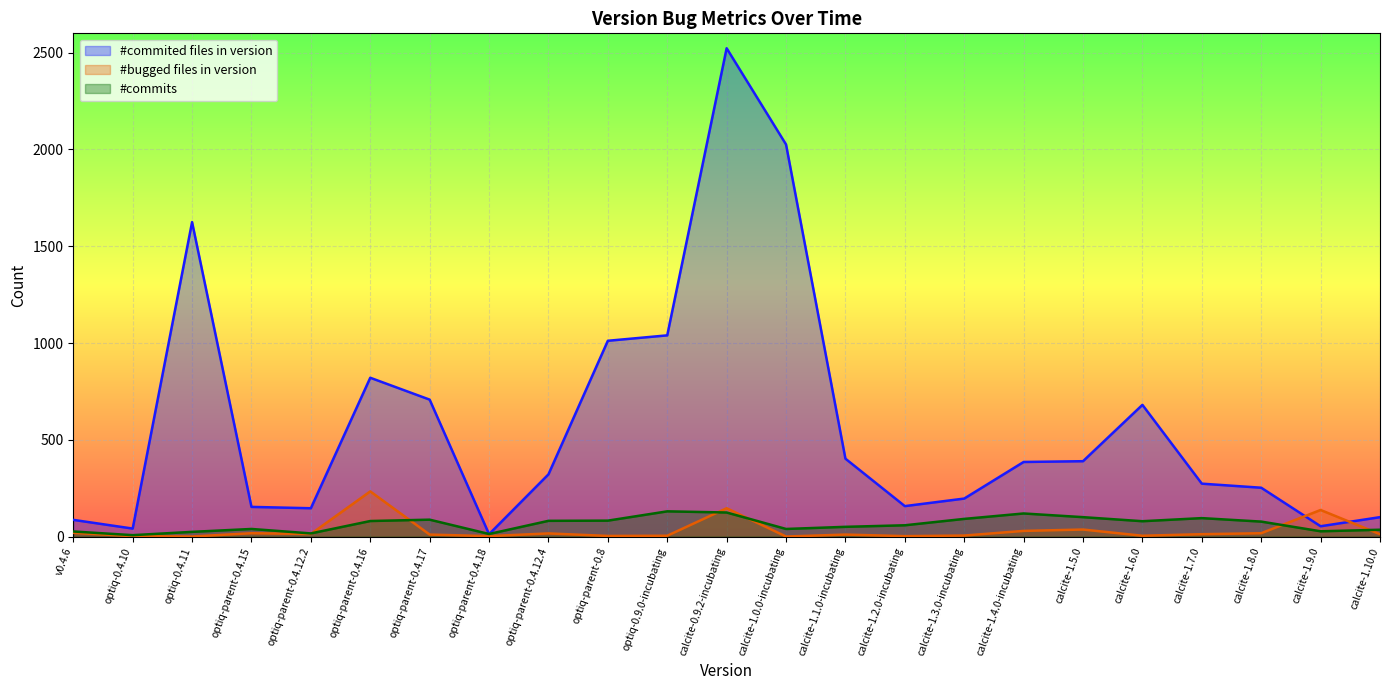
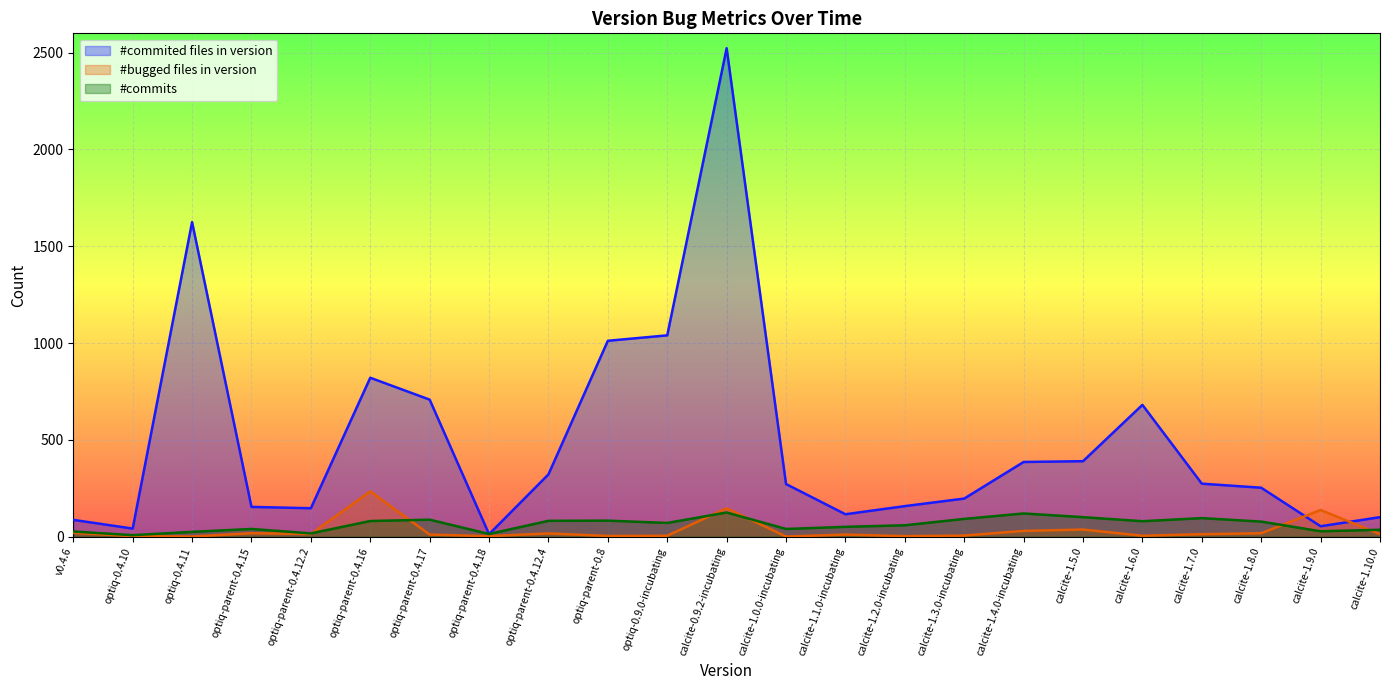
  {
    "#commited files in version": {
      "v0.4.6": 90,
      "optiq-0.4.10": 40,
      "optiq-0.4.11": 1630,
      "optiq-parent-0.4.15": 150,
      "optiq-parent-0.4.12.2": 150,
      "optiq-parent-0.4.16": 820,
      "optiq-parent-0.4.17": 710,
      "optiq-parent-0.4.12.4": 320,
      "optiq-parent-0.8": 1010,
      "optiq-0.9.0-incubating": 1040,
      "calcite-0.9.2-incubating": 2520,
-     "calcite-1.0.0-incubating": 2030,
-     "calcite-1.1.0-incubating": 400,
+     "calcite-1.0.0-incubating": 270,
+     "calcite-1.1.0-incubating": 120,
      "calcite-1.2.0-incubating": 160,
      "calcite-1.3.0-incubating": 200,
      "calcite-1.4.0-incubating": 390,
      "calcite-1.5.0": 390,
      "calcite-1.6.0": 680,
      "calcite-1.7.0": 270,
      "calcite-1.8.0": 250,
      "calcite-1.9.0": 50,
      "calcite-1.10.0": 100
    },
    "#bugged files in version": {
      "optiq-0.4.11": 0,
      "optiq-parent-0.4.15": 20,
      "optiq-parent-0.4.16": 230,
      "optiq-parent-0.4.17": 10,
      "optiq-parent-0.4.12.4": 20,
      "optiq-parent-0.8": 0,
      "optiq-0.9.0-incubating": 10,
      "calcite-0.9.2-incubating": 150,
      "calcite-1.0.0-incubating": 0,
      "calcite-1.1.0-incubating": 10,
      "calcite-1.2.0-incubating": 0,
      "calcite-1.3.0-incubating": 10,
      "calcite-1.4.0-incubating": 30,
      "calcite-1.5.0": 40,
      "calcite-1.6.0": 10,
      "calcite-1.7.0": 10,
      "calcite-1.8.0": 20,
      "calcite-1.9.0": 140,
      "calcite-1.10.0": 10
    },
    "#commits": {
      "optiq-0.4.11": 30,
      "optiq-parent-0.4.15": 40,
      "optiq-parent-0.4.16": 80,
      "optiq-parent-0.4.17": 90,
      "optiq-parent-0.4.12.4": 80,
      "optiq-parent-0.8": 80,
-     "optiq-0.9.0-incubating": 130,
+     "optiq-0.9.0-incubating": 70,
      "calcite-0.9.2-incubating": 130,
      "calcite-1.0.0-incubating": 40,
      "calcite-1.1.0-incubating": 50,
      "calcite-1.2.0-incubating": 60,
      "calcite-1.3.0-incubating": 90,
      "calcite-1.4.0-incubating": 120,
      "calcite-1.5.0": 100,
      "calcite-1.6.0": 80,
      "calcite-1.7.0": 100,
      "calcite-1.8.0": 80,
      "calcite-1.9.0": 30,
      "calcite-1.10.0": 40
    }
  }
